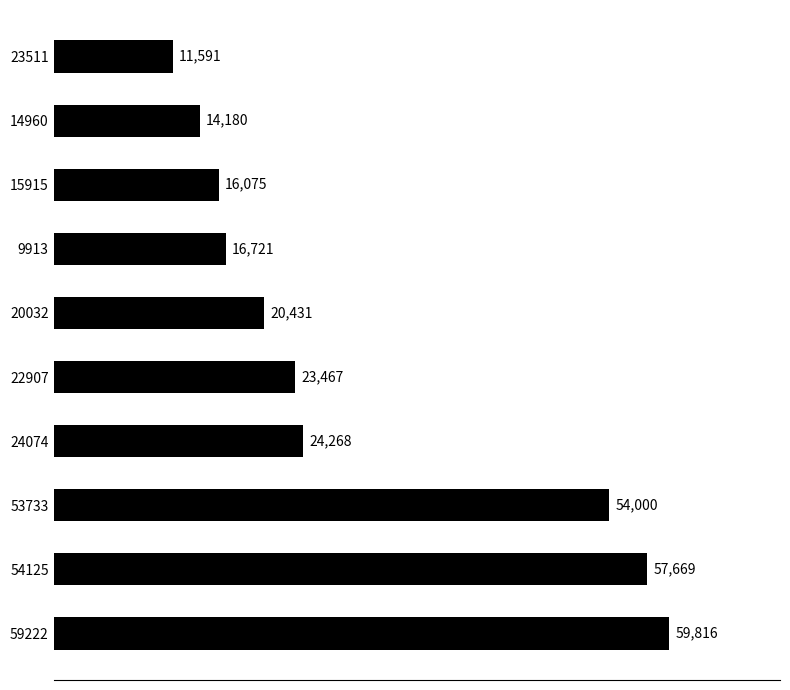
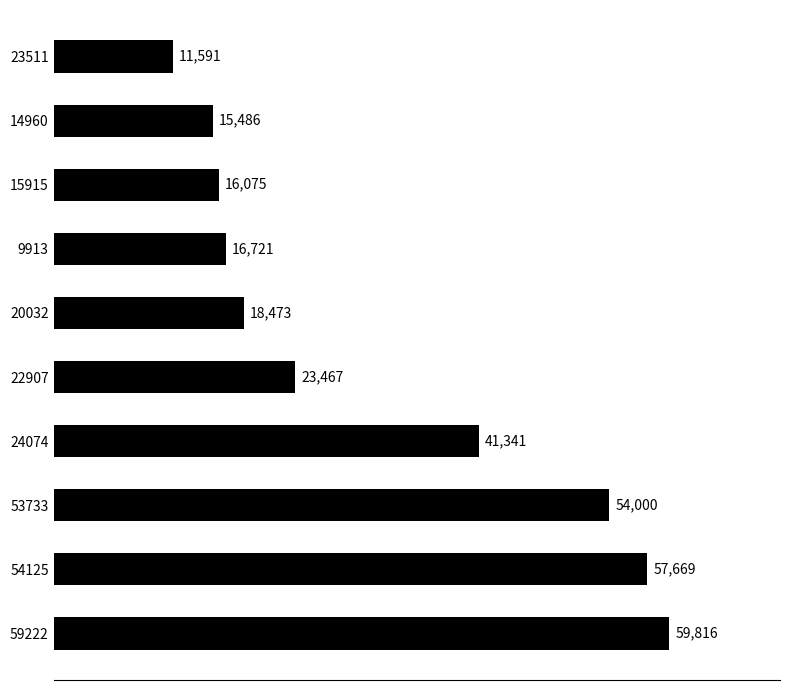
  {
    "23511": "11,591",
-   "14960": "14,180",
+   "14960": "15,486",
    "15915": "16,075",
    "9913": "16,721",
-   "20032": "20,431",
+   "20032": "18,473",
    "22907": "23,467",
-   "24074": "24,268",
+   "24074": "41,341",
    "53733": "54,000",
    "54125": "57,669",
    "59222": "59,816"
  }
